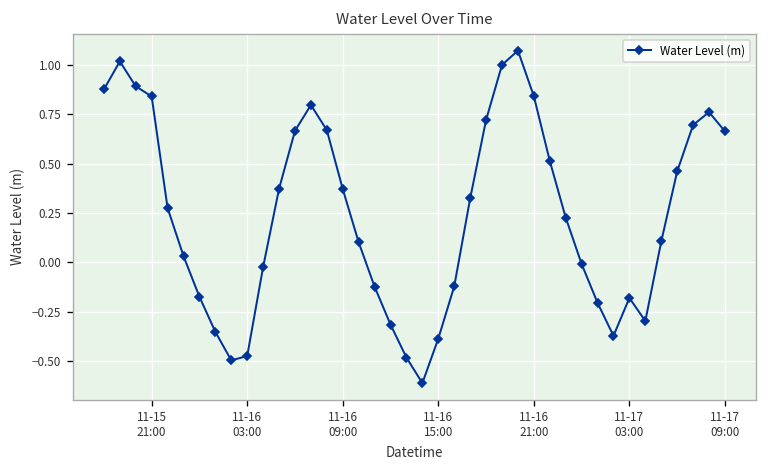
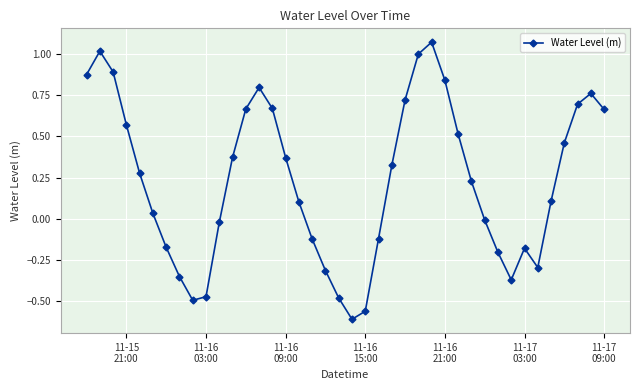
  {
-   "11-15 21:00": 0.84,
+   "11-15 21:00": 0.57,
    "11-16 03:00": -0.47,
    "11-16 09:00": 0.37,
-   "11-16 15:00": -0.39,
+   "11-16 15:00": -0.56,
    "11-16 21:00": 0.84,
    "11-17 03:00": -0.18,
    "11-17 09:00": 0.66
  }
